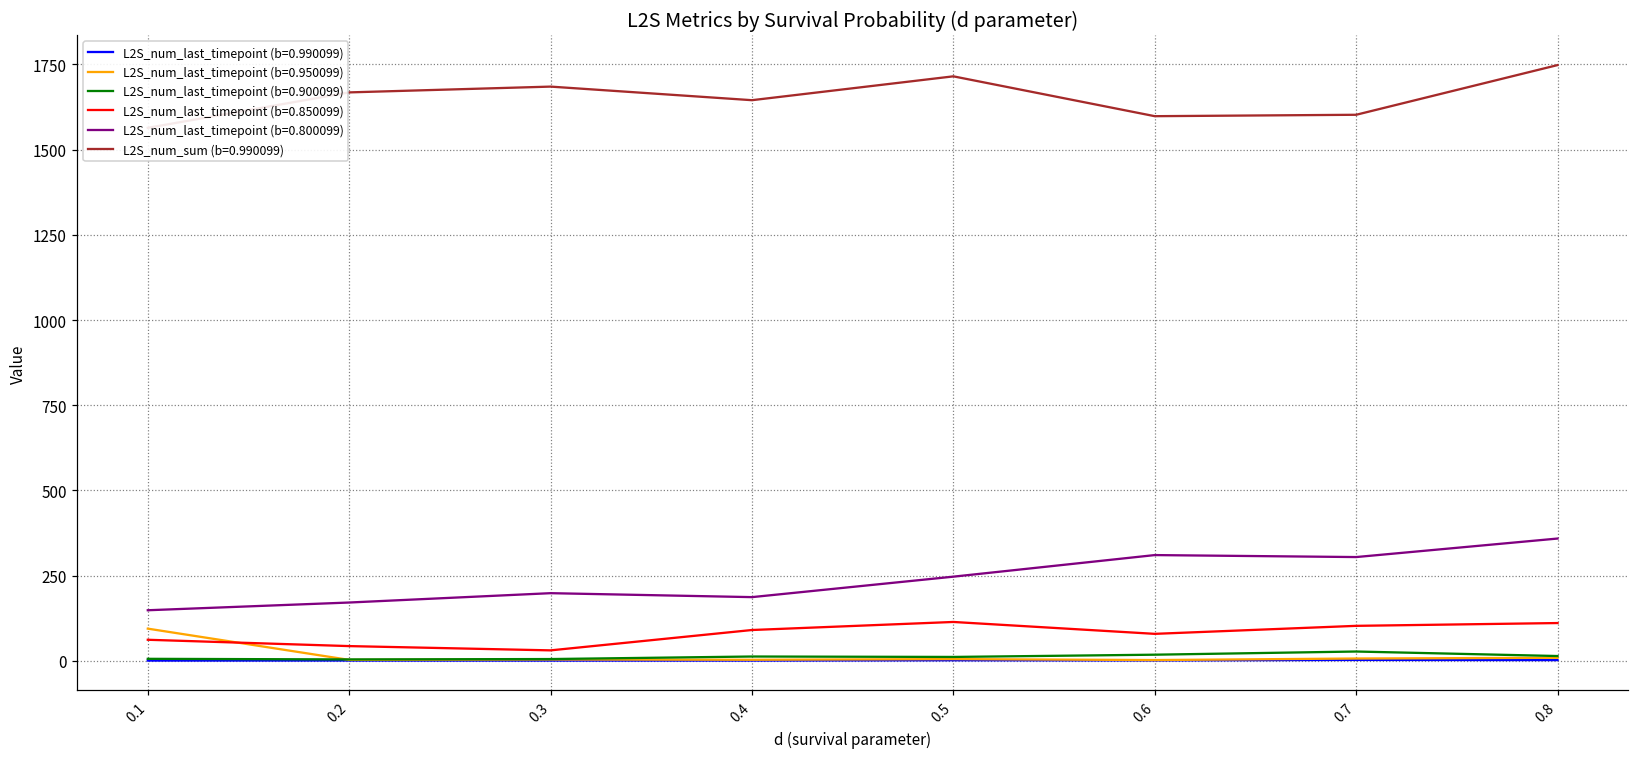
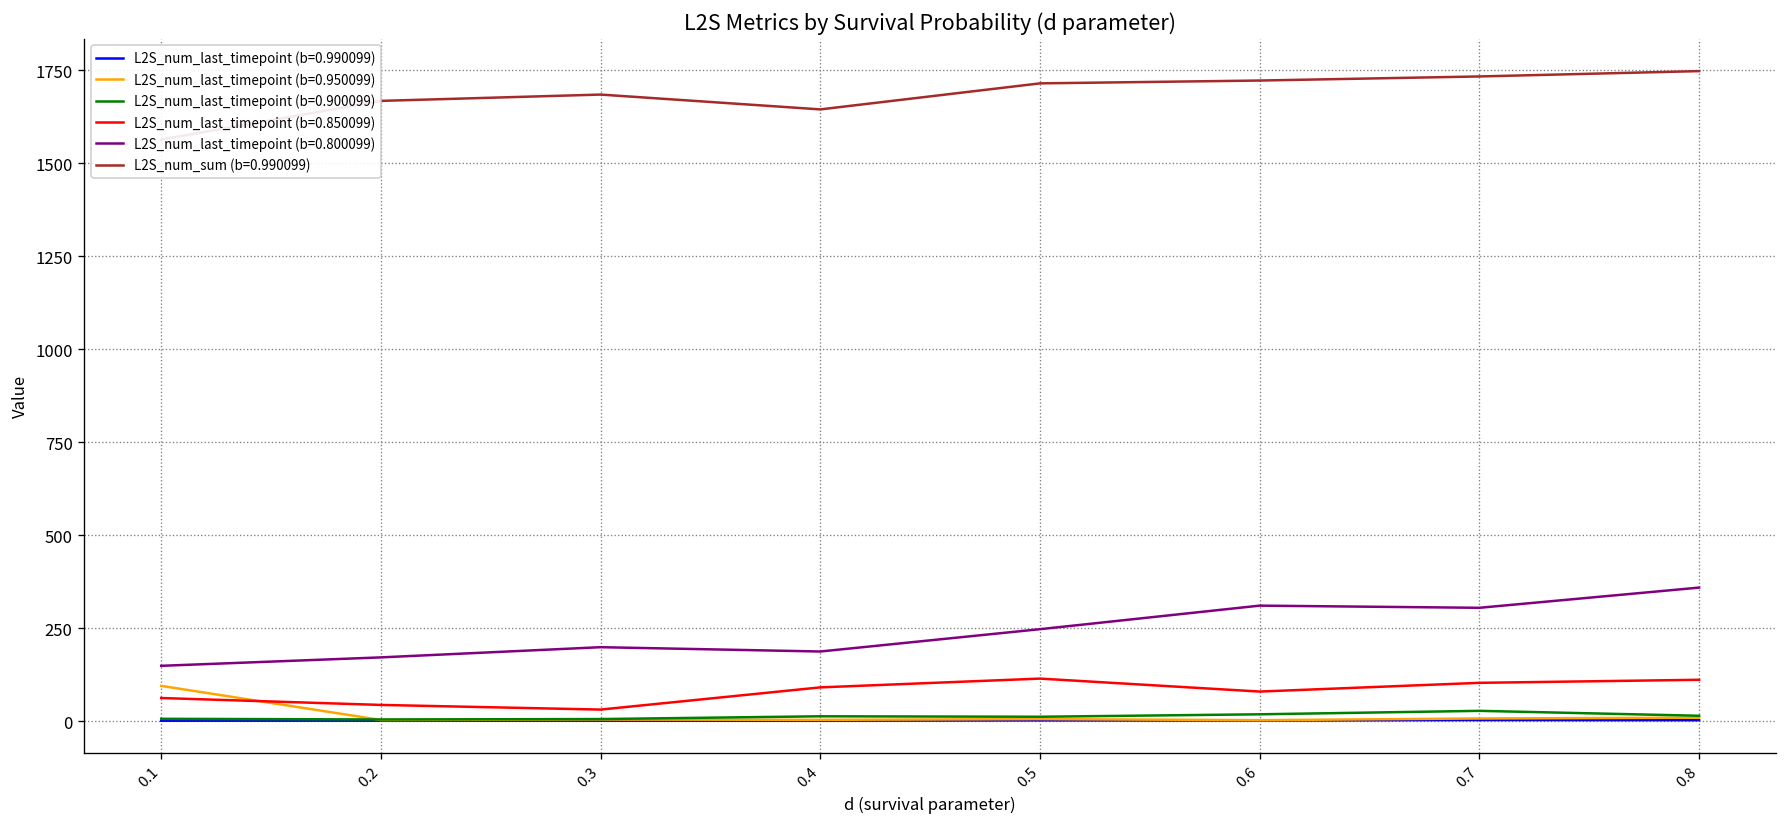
  {
    "L2S_num_last_timepoint (b=0.950099)": {
      "0.1": 90
    },
    "L2S_num_last_timepoint (b=0.900099)": {
      "0.4": 10,
      "0.6": 20,
      "0.7": 30
    },
    "L2S_num_last_timepoint (b=0.850099)": {
      "0.1": 60,
      "0.2": 40,
      "0.3": 30,
      "0.4": 90,
      "0.5": 110,
      "0.6": 80,
      "0.7": 100,
      "0.8": 110
    },
    "L2S_num_last_timepoint (b=0.800099)": {
      "0.1": 150,
      "0.2": 170,
      "0.3": 200,
      "0.4": 190,
      "0.5": 250,
      "0.6": 310,
      "0.7": 300,
      "0.8": 360
    },
    "L2S_num_sum (b=0.990099)": {
      "0.2": 1670,
      "0.3": 1680,
      "0.4": 1640,
      "0.5": 1710,
-     "0.6": 1600,
-     "0.7": 1600,
+     "0.6": 1720,
+     "0.7": 1730,
      "0.8": 1750
    }
  }
